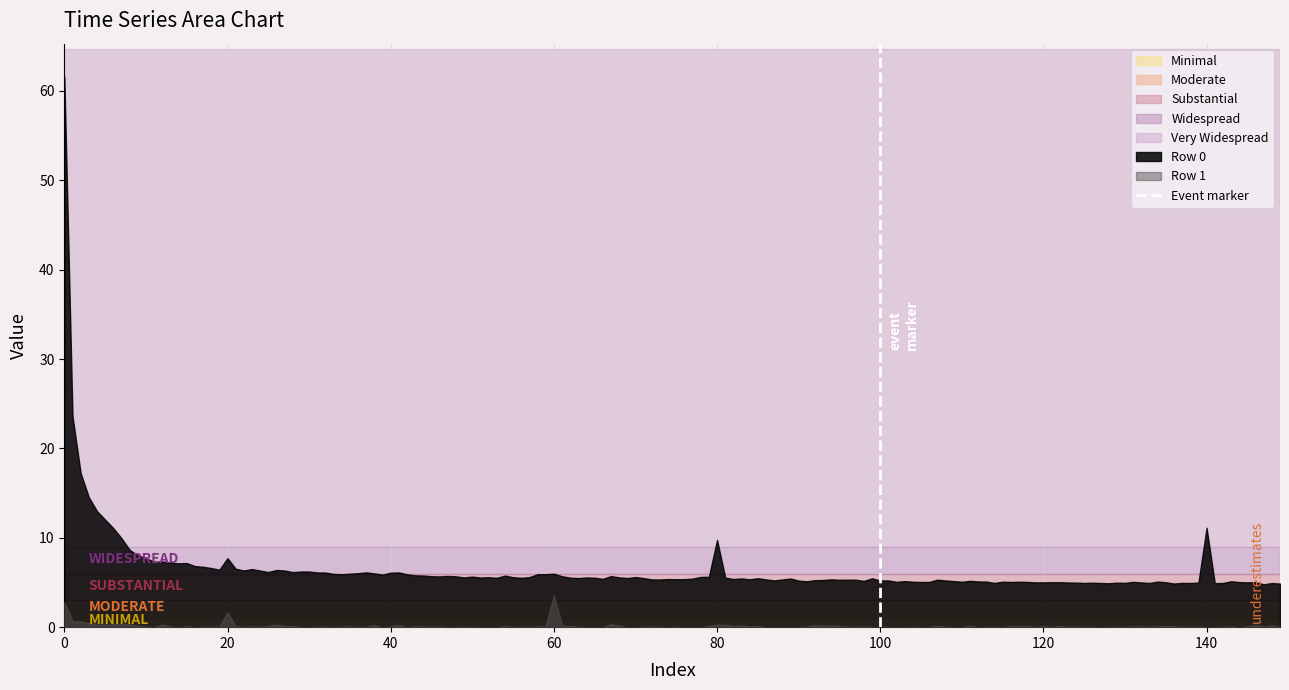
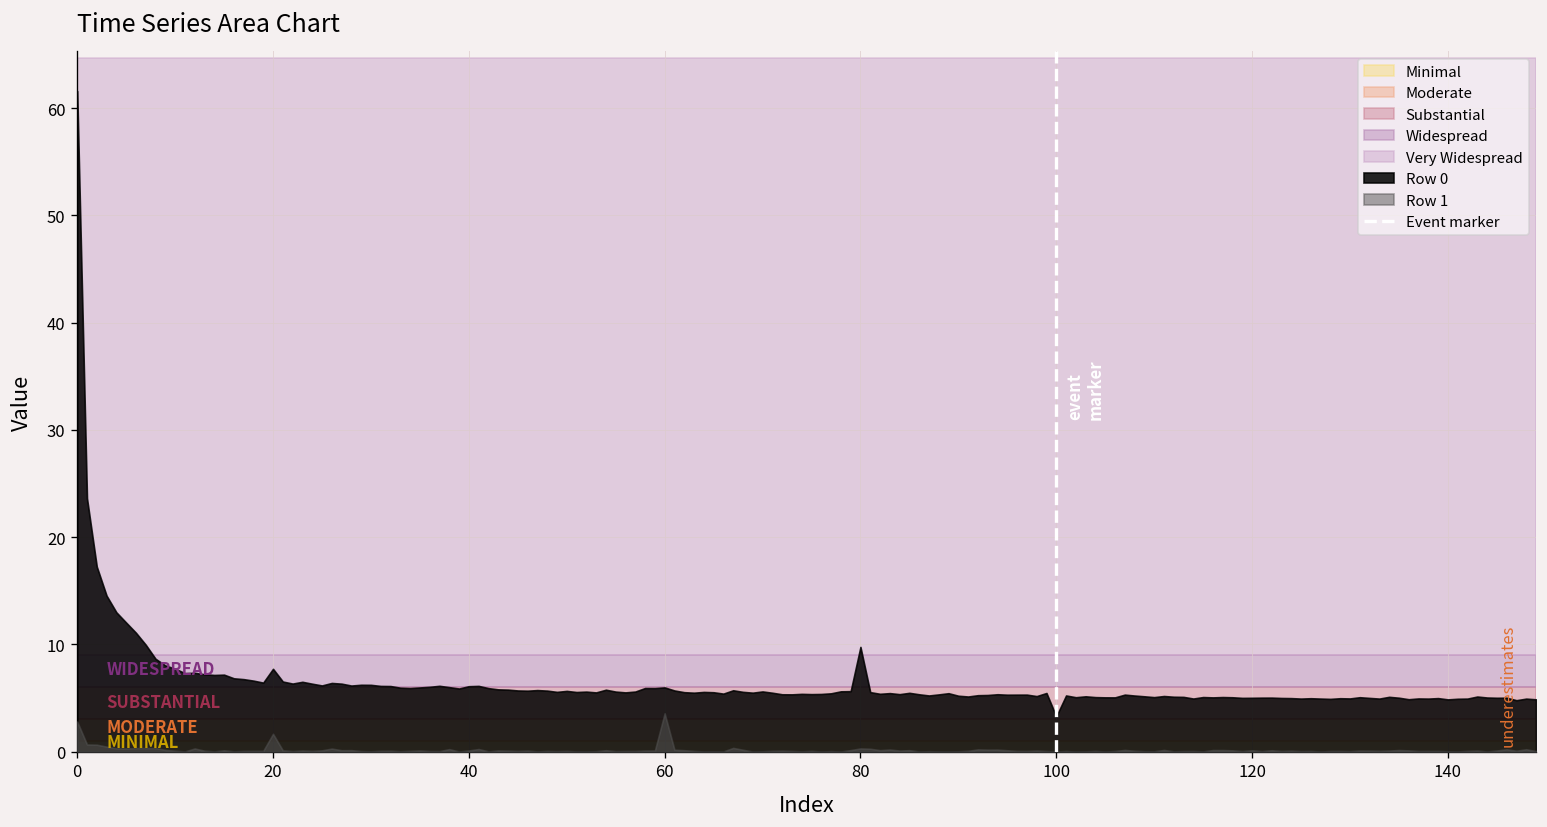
  {
    "Row 0": {
      "0": 62,
      "20": 8,
      "40": 6,
      "60": 6,
      "80": 10,
-     "100": 5,
+     "100": 3,
      "120": 5,
-     "140": 11
+     "140": 5
    },
    "Row 1": {
      "0": 3,
      "20": 2,
      "60": 4,
      "80": 0
    }
  }
